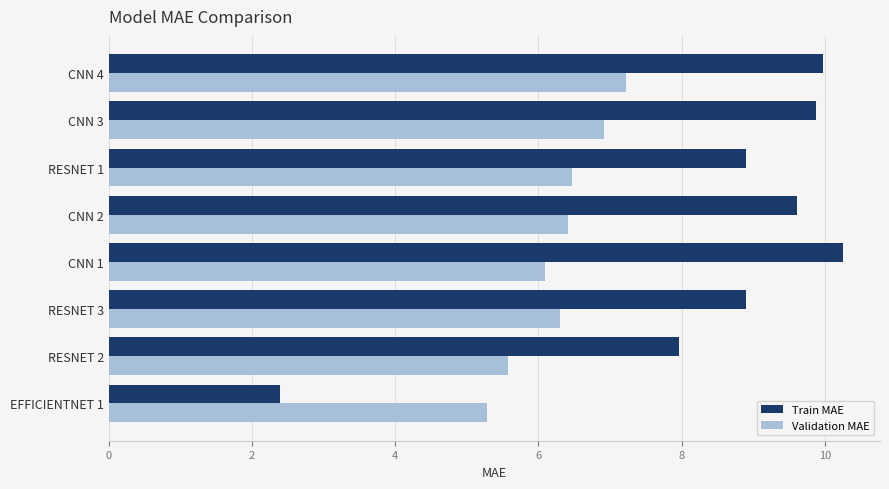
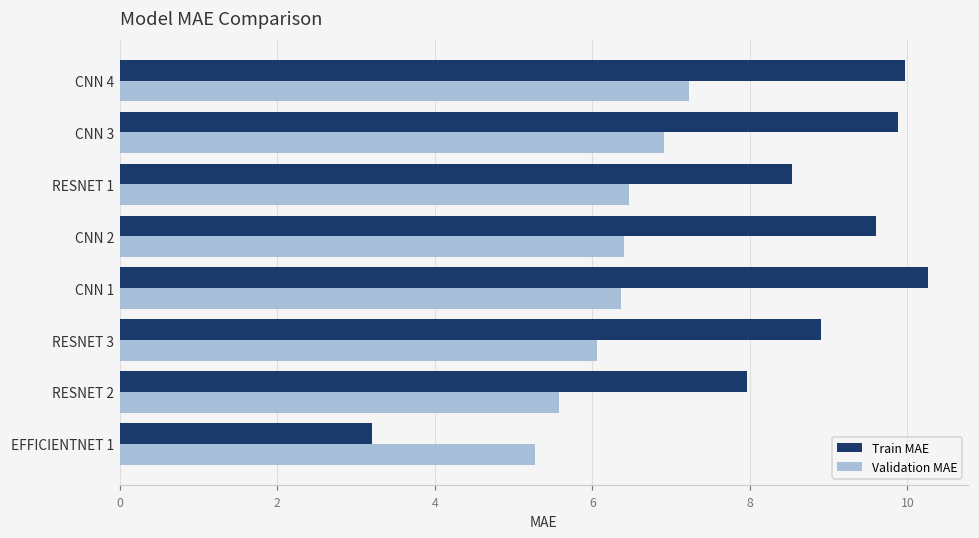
  {
    "Train MAE": {
      "CNN 4": 10.0,
      "CNN 3": 9.9,
-     "RESNET 1": 8.9,
+     "RESNET 1": 8.5,
      "CNN 2": 9.6,
      "CNN 1": 10.3,
      "RESNET 3": 8.9,
      "RESNET 2": 8.0,
-     "EFFICIENTNET 1": 2.4
+     "EFFICIENTNET 1": 3.2
    },
    "Validation MAE": {
      "CNN 4": 7.2,
      "CNN 3": 6.9,
      "RESNET 1": 6.5,
      "CNN 2": 6.4,
-     "CNN 1": 6.1,
-     "RESNET 3": 6.3,
+     "CNN 1": 6.4,
+     "RESNET 3": 6.1,
      "RESNET 2": 5.6,
      "EFFICIENTNET 1": 5.3
    }
  }
